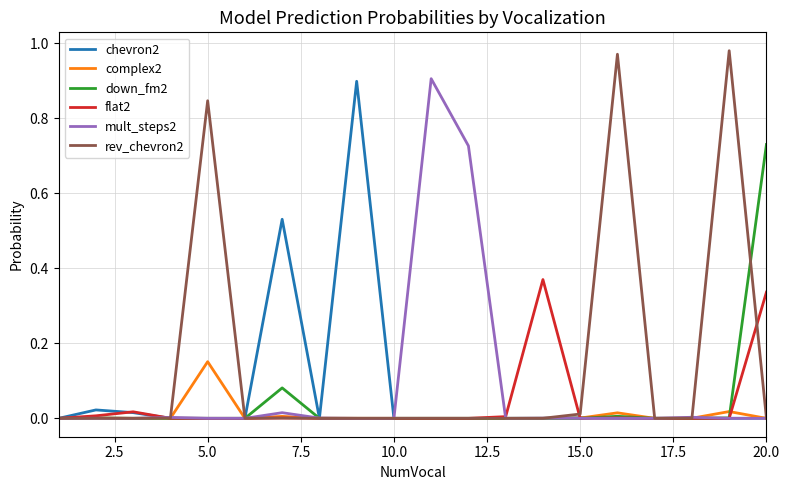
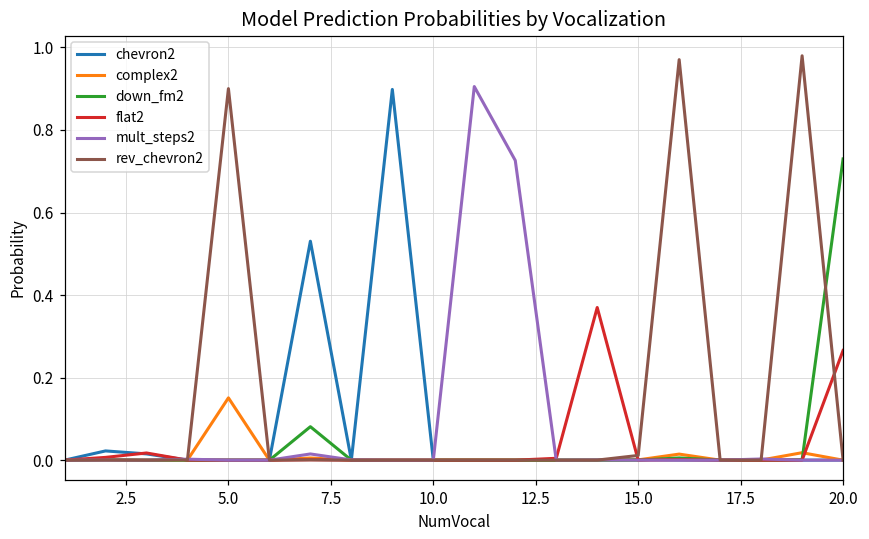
  {
    "complex2": {
      "5.0": 0.15
    },
    "down_fm2": {
      "20.0": 0.73
    },
    "flat2": {
-     "20.0": 0.34
+     "20.0": 0.27
    },
    "rev_chevron2": {
-     "5.0": 0.85,
+     "5.0": 0.90,
      "15.0": 0.01
    }
  }
